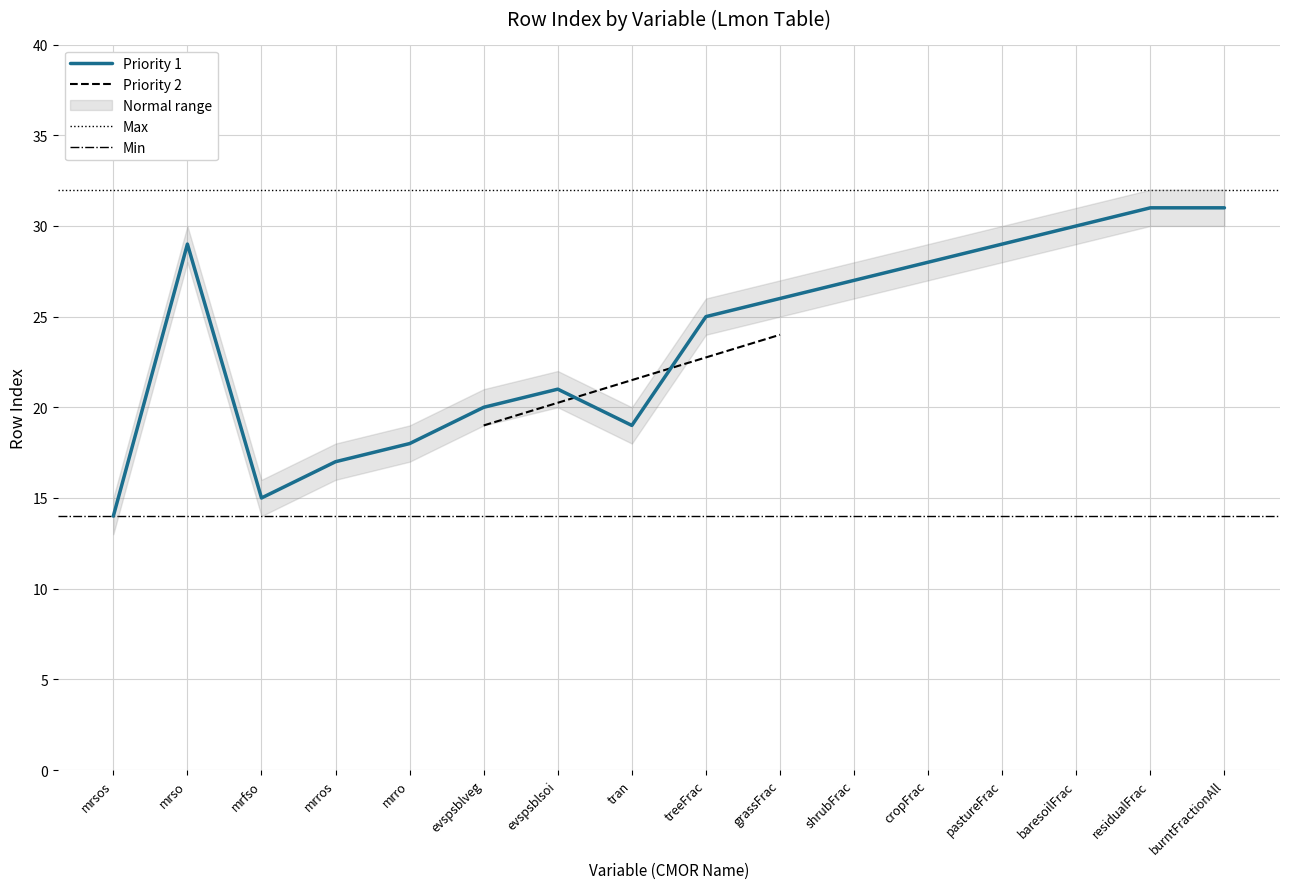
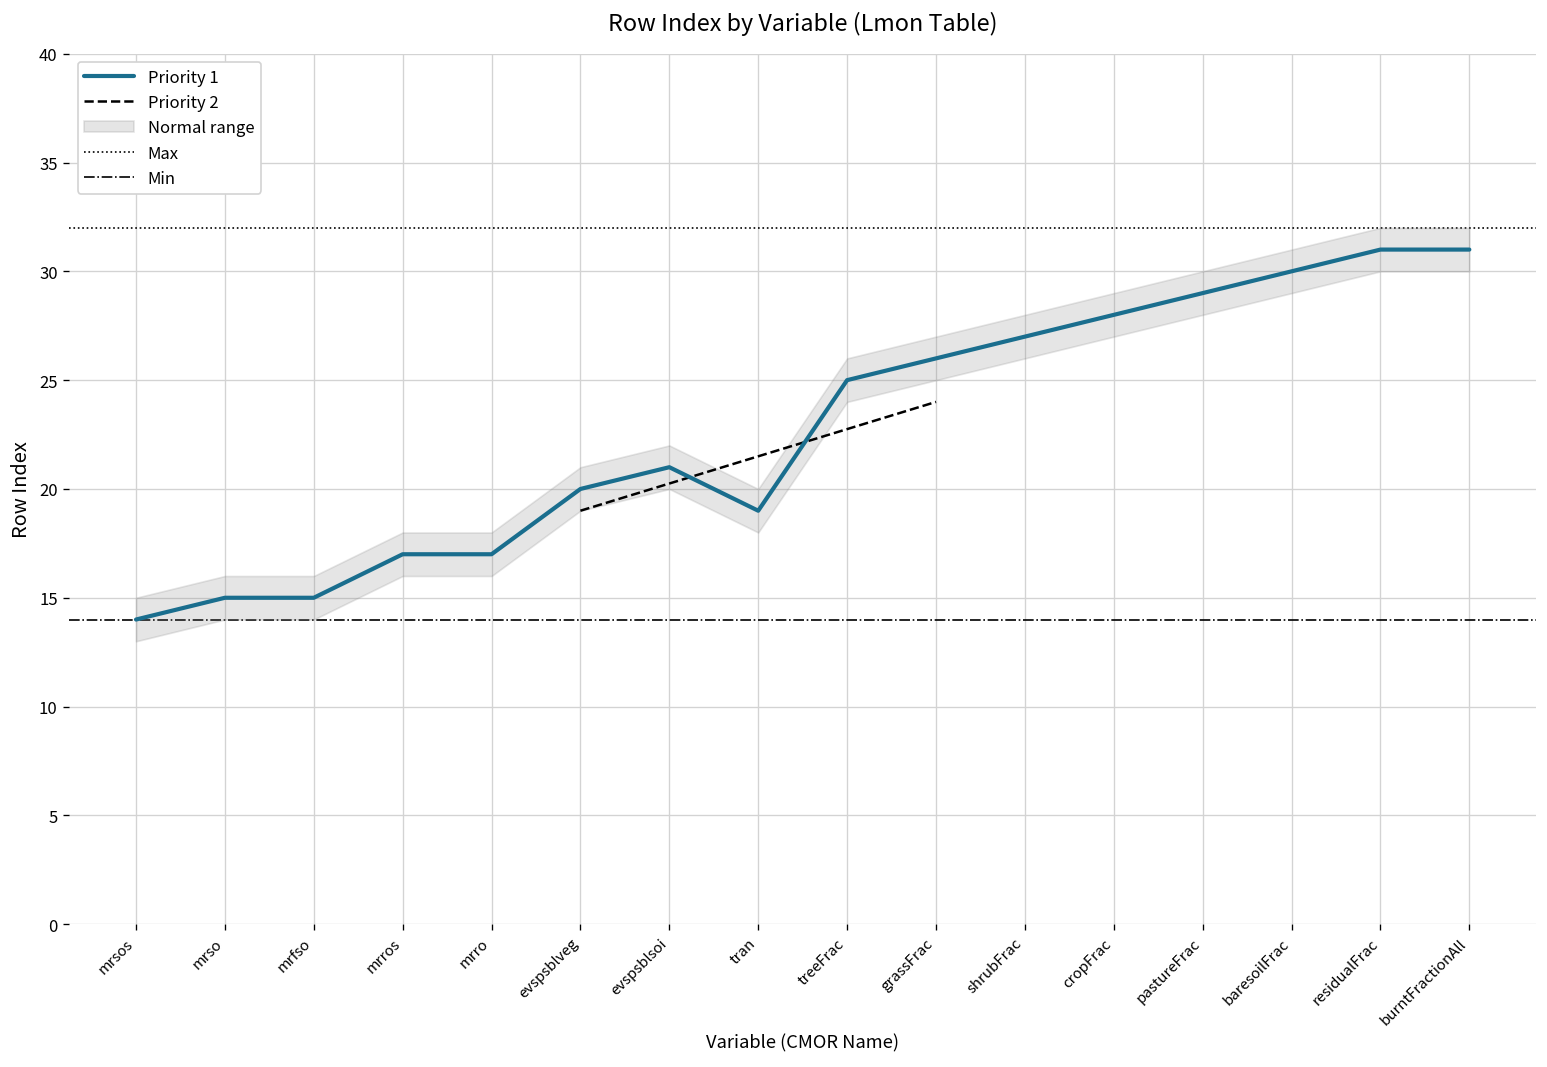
  {
    "Priority 1": {
      "mrsos": 14,
-     "mrso": 29,
+     "mrso": 15,
      "mrfso": 15,
      "mrros": 17,
-     "mrro": 18,
+     "mrro": 17,
      "evspsblveg": 20,
      "evspsblsoi": 21,
      "tran": 19,
      "treeFrac": 25,
      "grassFrac": 26,
      "shrubFrac": 27,
      "cropFrac": 28,
      "pastureFrac": 29,
      "baresoilFrac": 30,
      "residualFrac": 31,
      "burntFractionAll": 31
    },
    "Priority 2": {
      "evspsblveg": 19,
      "grassFrac": 24
    }
  }
